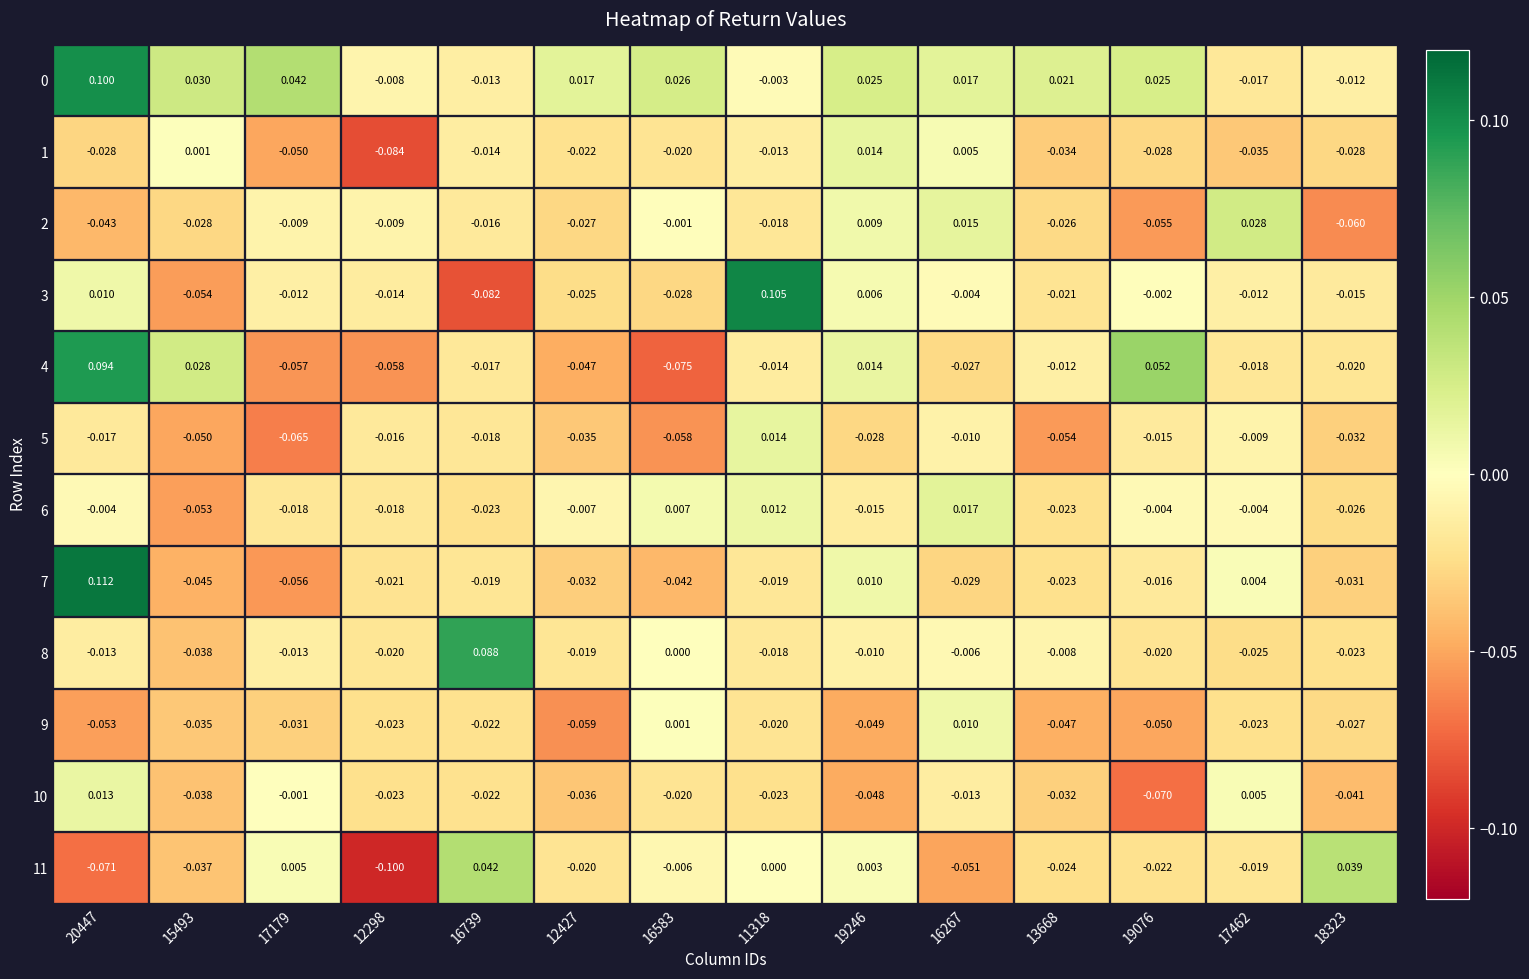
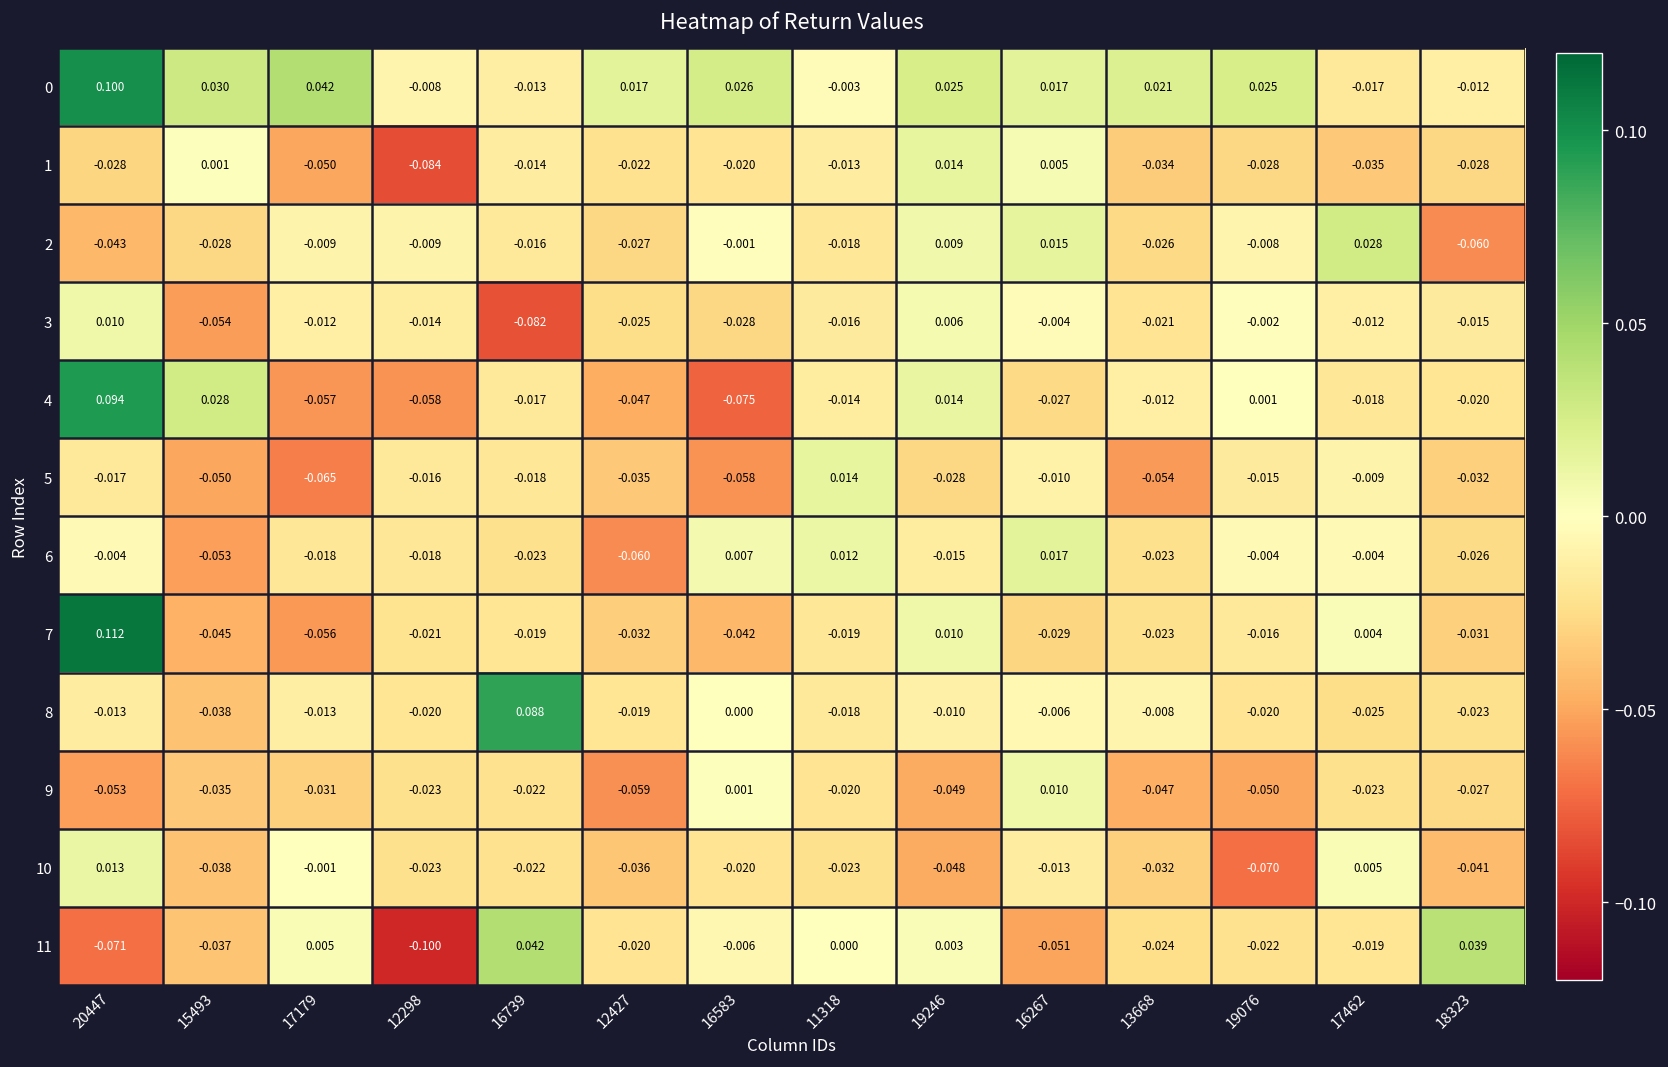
  {
    "0": {
      "20447": 0.100,
      "15493": 0.030,
      "17179": 0.042,
      "12298": -0.008,
      "16739": -0.013,
      "12427": 0.017,
      "16583": 0.026,
      "11318": -0.003,
      "19246": 0.025,
      "16267": 0.017,
      "13668": 0.021,
      "19076": 0.025,
      "17462": -0.017,
      "18323": -0.012
    },
    "1": {
      "20447": -0.028,
      "15493": 0.001,
      "17179": -0.050,
      "12298": -0.084,
      "16739": -0.014,
      "12427": -0.022,
      "16583": -0.020,
      "11318": -0.013,
      "19246": 0.014,
      "16267": 0.005,
      "13668": -0.034,
      "19076": -0.028,
      "17462": -0.035,
      "18323": -0.028
    },
    "2": {
      "20447": -0.043,
      "15493": -0.028,
      "17179": -0.009,
      "12298": -0.009,
      "16739": -0.016,
      "12427": -0.027,
      "16583": -0.001,
      "11318": -0.018,
      "19246": 0.009,
      "16267": 0.015,
      "13668": -0.026,
-     "19076": -0.055,
+     "19076": -0.008,
      "17462": 0.028,
      "18323": -0.060
    },
    "3": {
      "20447": 0.010,
      "15493": -0.054,
      "17179": -0.012,
      "12298": -0.014,
      "16739": -0.082,
      "12427": -0.025,
      "16583": -0.028,
-     "11318": 0.105,
+     "11318": -0.016,
      "19246": 0.006,
      "16267": -0.004,
      "13668": -0.021,
      "19076": -0.002,
      "17462": -0.012,
      "18323": -0.015
    },
    "4": {
      "20447": 0.094,
      "15493": 0.028,
      "17179": -0.057,
      "12298": -0.058,
      "16739": -0.017,
      "12427": -0.047,
      "16583": -0.075,
      "11318": -0.014,
      "19246": 0.014,
      "16267": -0.027,
      "13668": -0.012,
-     "19076": 0.052,
+     "19076": 0.001,
      "17462": -0.018,
      "18323": -0.020
    },
    "5": {
      "20447": -0.017,
      "15493": -0.050,
      "17179": -0.065,
      "12298": -0.016,
      "16739": -0.018,
      "12427": -0.035,
      "16583": -0.058,
      "11318": 0.014,
      "19246": -0.028,
      "16267": -0.010,
      "13668": -0.054,
      "19076": -0.015,
      "17462": -0.009,
      "18323": -0.032
    },
    "6": {
      "20447": -0.004,
      "15493": -0.053,
      "17179": -0.018,
      "12298": -0.018,
      "16739": -0.023,
-     "12427": -0.007,
+     "12427": -0.060,
      "16583": 0.007,
      "11318": 0.012,
      "19246": -0.015,
      "16267": 0.017,
      "13668": -0.023,
      "19076": -0.004,
      "17462": -0.004,
      "18323": -0.026
    },
    "7": {
      "20447": 0.112,
      "15493": -0.045,
      "17179": -0.056,
      "12298": -0.021,
      "16739": -0.019,
      "12427": -0.032,
      "16583": -0.042,
      "11318": -0.019,
      "19246": 0.010,
      "16267": -0.029,
      "13668": -0.023,
      "19076": -0.016,
      "17462": 0.004,
      "18323": -0.031
    },
    "8": {
      "20447": -0.013,
      "15493": -0.038,
      "17179": -0.013,
      "12298": -0.020,
      "16739": 0.088,
      "12427": -0.019,
      "16583": 0.000,
      "11318": -0.018,
      "19246": -0.010,
      "16267": -0.006,
      "13668": -0.008,
      "19076": -0.020,
      "17462": -0.025,
      "18323": -0.023
    },
    "9": {
      "20447": -0.053,
      "15493": -0.035,
      "17179": -0.031,
      "12298": -0.023,
      "16739": -0.022,
      "12427": -0.059,
      "16583": 0.001,
      "11318": -0.020,
      "19246": -0.049,
      "16267": 0.010,
      "13668": -0.047,
      "19076": -0.050,
      "17462": -0.023,
      "18323": -0.027
    },
    "10": {
      "20447": 0.013,
      "15493": -0.038,
      "17179": -0.001,
      "12298": -0.023,
      "16739": -0.022,
      "12427": -0.036,
      "16583": -0.020,
      "11318": -0.023,
      "19246": -0.048,
      "16267": -0.013,
      "13668": -0.032,
      "19076": -0.070,
      "17462": 0.005,
      "18323": -0.041
    },
    "11": {
      "20447": -0.071,
      "15493": -0.037,
      "17179": 0.005,
      "12298": -0.100,
      "16739": 0.042,
      "12427": -0.020,
      "16583": -0.006,
      "11318": 0.000,
      "19246": 0.003,
      "16267": -0.051,
      "13668": -0.024,
      "19076": -0.022,
      "17462": -0.019,
      "18323": 0.039
    }
  }
